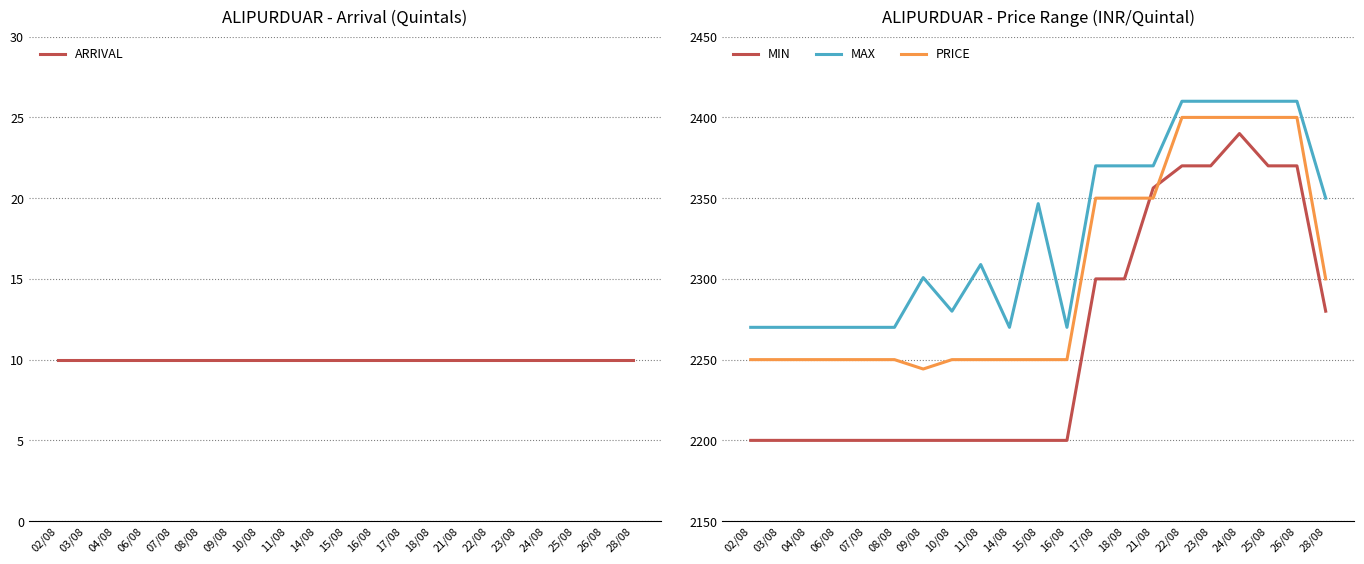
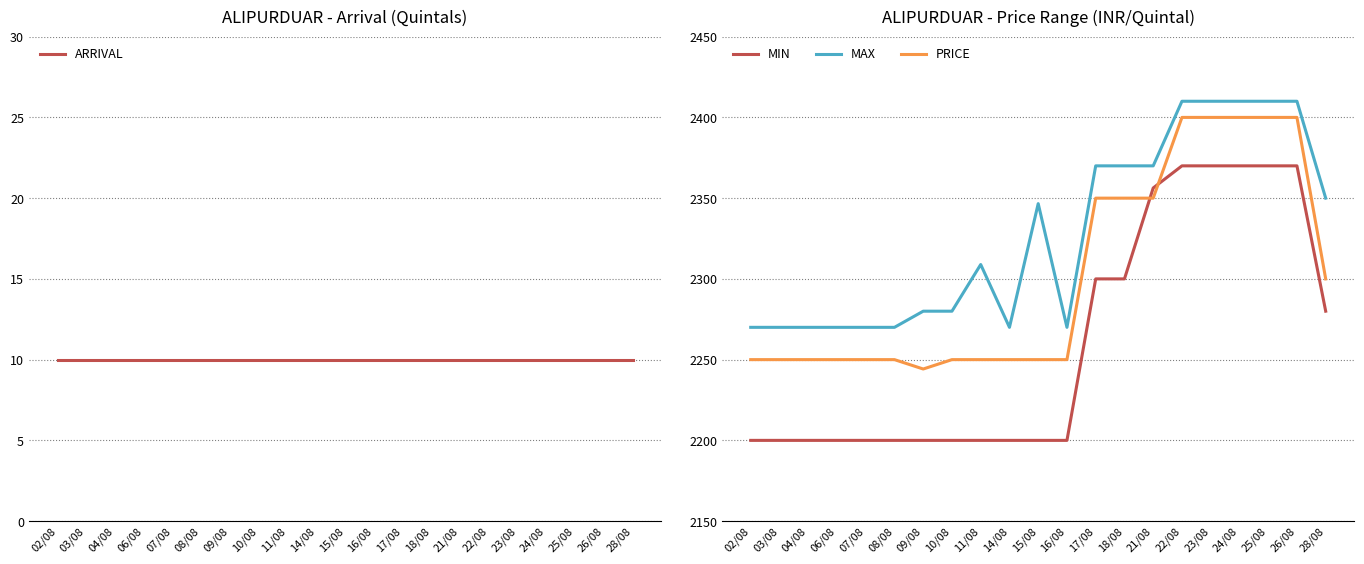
  {
    "ALIPURDUAR - Arrival (Quintals)": {
      "02/08": 10.0,
      "03/08": 10.0,
      "04/08": 10.0,
      "06/08": 10.0,
      "07/08": 10.0,
      "08/08": 10.0,
      "09/08": 10.0,
      "10/08": 10.0,
      "11/08": 10.0,
      "14/08": 10.0,
      "15/08": 10.0,
      "16/08": 10.0,
      "17/08": 10.0,
      "18/08": 10.0,
      "21/08": 10.0,
      "22/08": 10.0,
      "23/08": 10.0,
      "24/08": 10.0,
      "25/08": 10.0,
      "26/08": 10.0,
      "28/08": 10.0
    },
    "ALIPURDUAR - Price Range (INR/Quintal)": {
      "MIN": {
        "02/08": 2200,
        "03/08": 2200,
        "04/08": 2200,
        "06/08": 2200,
        "07/08": 2200,
        "08/08": 2200,
        "09/08": 2200,
        "10/08": 2200,
        "11/08": 2200,
        "14/08": 2200,
        "15/08": 2200,
        "16/08": 2200,
        "17/08": 2300,
        "18/08": 2300,
        "21/08": 2356,
        "22/08": 2370,
        "23/08": 2370,
-       "24/08": 2390,
+       "24/08": 2370,
        "25/08": 2370,
        "26/08": 2370,
        "28/08": 2280
      },
      "MAX": {
        "02/08": 2270,
        "03/08": 2270,
        "04/08": 2270,
        "06/08": 2270,
        "07/08": 2270,
        "08/08": 2270,
-       "09/08": 2301,
+       "09/08": 2280,
        "10/08": 2280,
        "11/08": 2309,
        "14/08": 2270,
        "15/08": 2347,
        "16/08": 2270,
        "17/08": 2370,
        "18/08": 2370,
        "21/08": 2370,
        "22/08": 2410,
        "23/08": 2410,
        "24/08": 2410,
        "25/08": 2410,
        "26/08": 2410,
        "28/08": 2350
      },
      "PRICE": {
        "02/08": 2250,
        "03/08": 2250,
        "04/08": 2250,
        "06/08": 2250,
        "07/08": 2250,
        "08/08": 2250,
        "09/08": 2244,
        "10/08": 2250,
        "11/08": 2250,
        "14/08": 2250,
        "15/08": 2250,
        "16/08": 2250,
        "17/08": 2350,
        "18/08": 2350,
        "21/08": 2350,
        "22/08": 2400,
        "23/08": 2400,
        "24/08": 2400,
        "25/08": 2400,
        "26/08": 2400,
        "28/08": 2300
      }
    }
  }
